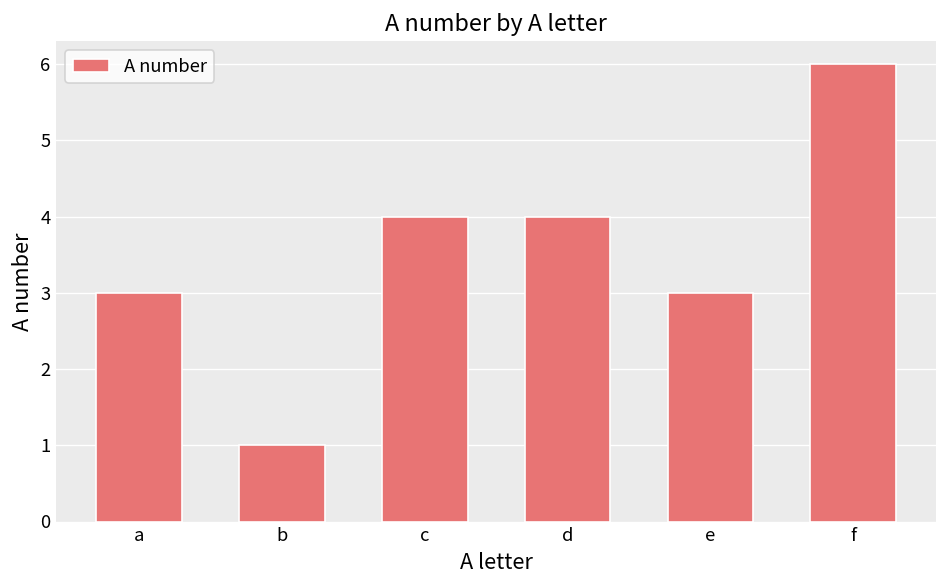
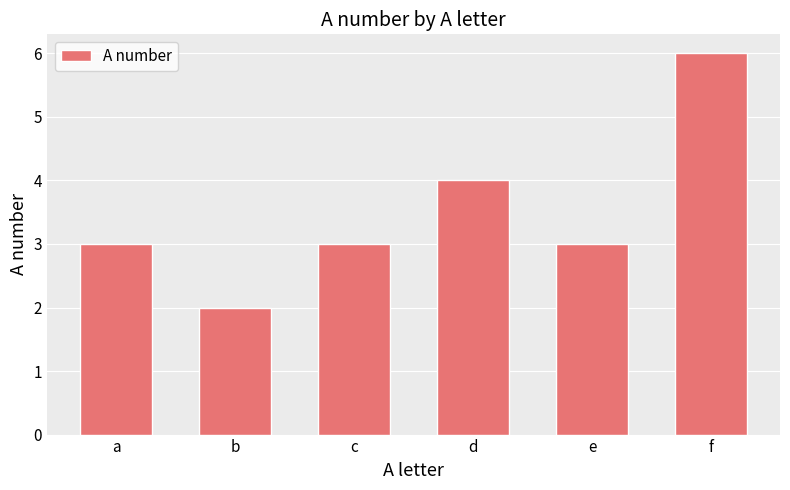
  {
    "a": 3,
-   "b": 1,
-   "c": 4,
+   "b": 2,
+   "c": 3,
    "d": 4,
    "e": 3,
    "f": 6
  }
